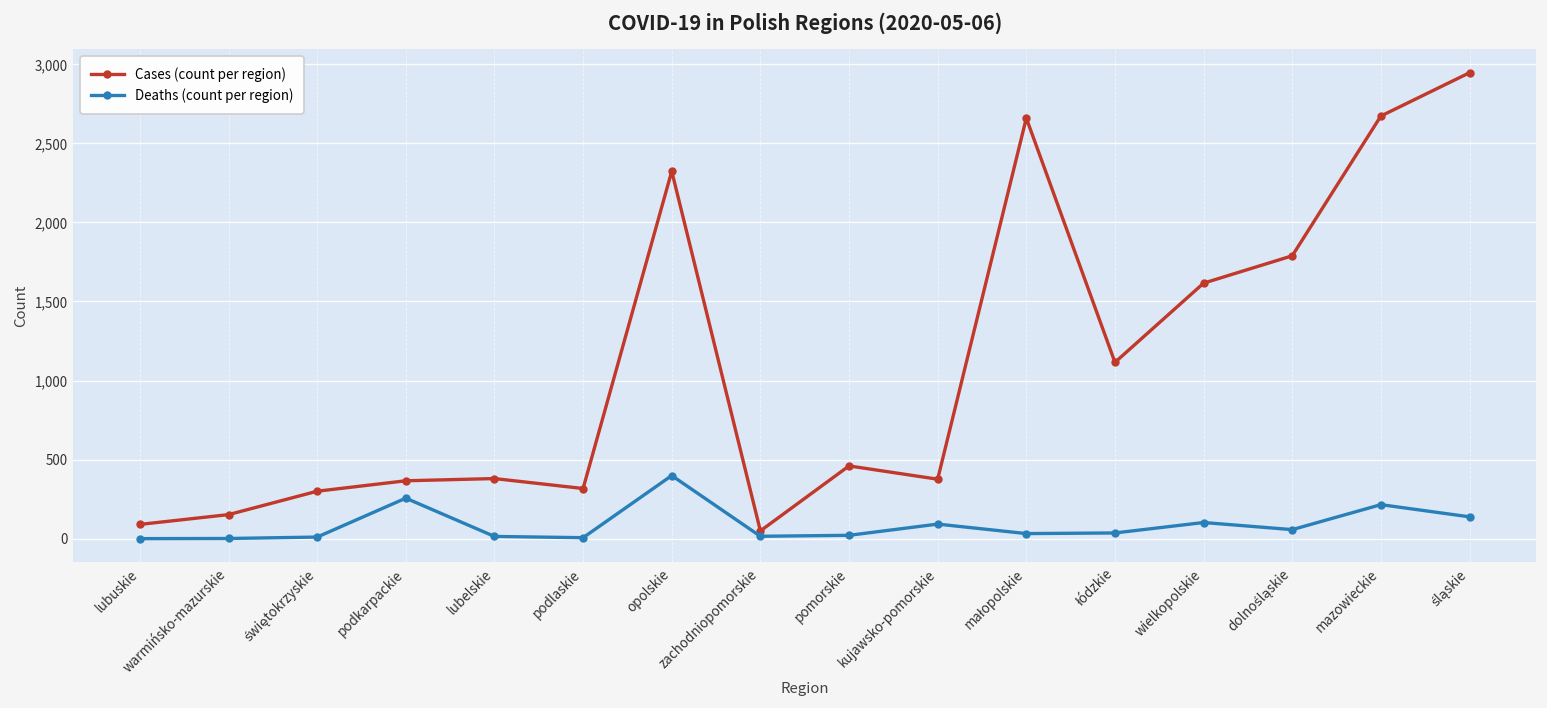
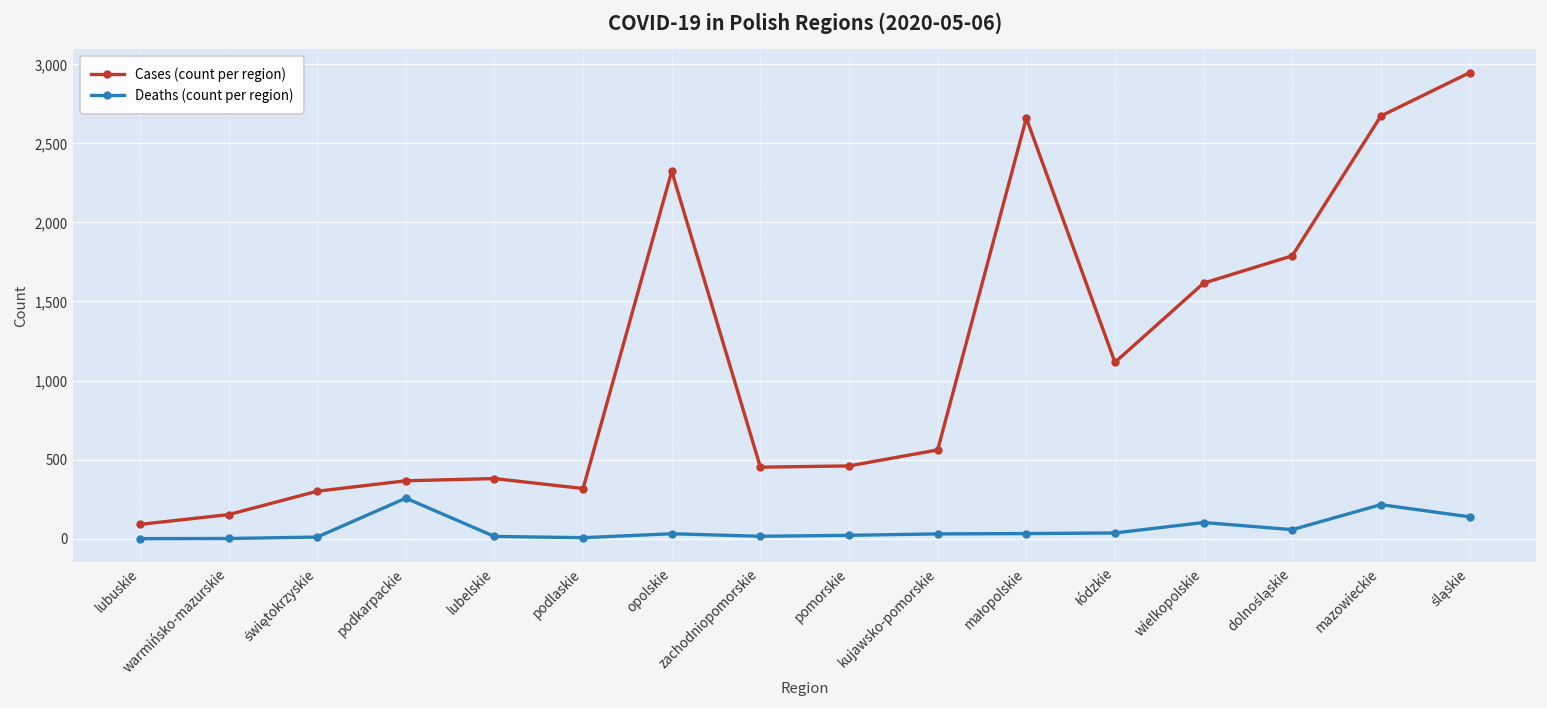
  {
    "Cases (count per region)": {
      "lubuskie": "90",
      "warmińsko-mazurskie": "150",
      "świętokrzyskie": "300",
      "podkarpackie": "370",
      "lubelskie": "380",
      "podlaskie": "320",
      "opolskie": "2,320",
-     "zachodniopomorskie": "50",
+     "zachodniopomorskie": "450",
      "pomorskie": "460",
-     "kujawsko-pomorskie": "380",
+     "kujawsko-pomorskie": "560",
      "małopolskie": "2,660",
      "łódzkie": "1,120",
      "wielkopolskie": "1,620",
      "dolnośląskie": "1,790",
      "mazowieckie": "2,670",
      "śląskie": "2,950"
    },
    "Deaths (count per region)": {
      "lubuskie": "0",
      "warmińsko-mazurskie": "0",
      "świętokrzyskie": "10",
      "podkarpackie": "260",
      "lubelskie": "10",
      "podlaskie": "10",
-     "opolskie": "400",
+     "opolskie": "30",
      "zachodniopomorskie": "20",
      "pomorskie": "20",
-     "kujawsko-pomorskie": "90",
+     "kujawsko-pomorskie": "30",
      "małopolskie": "30",
      "łódzkie": "40",
      "wielkopolskie": "100",
      "dolnośląskie": "60",
      "mazowieckie": "220",
      "śląskie": "140"
    }
  }
